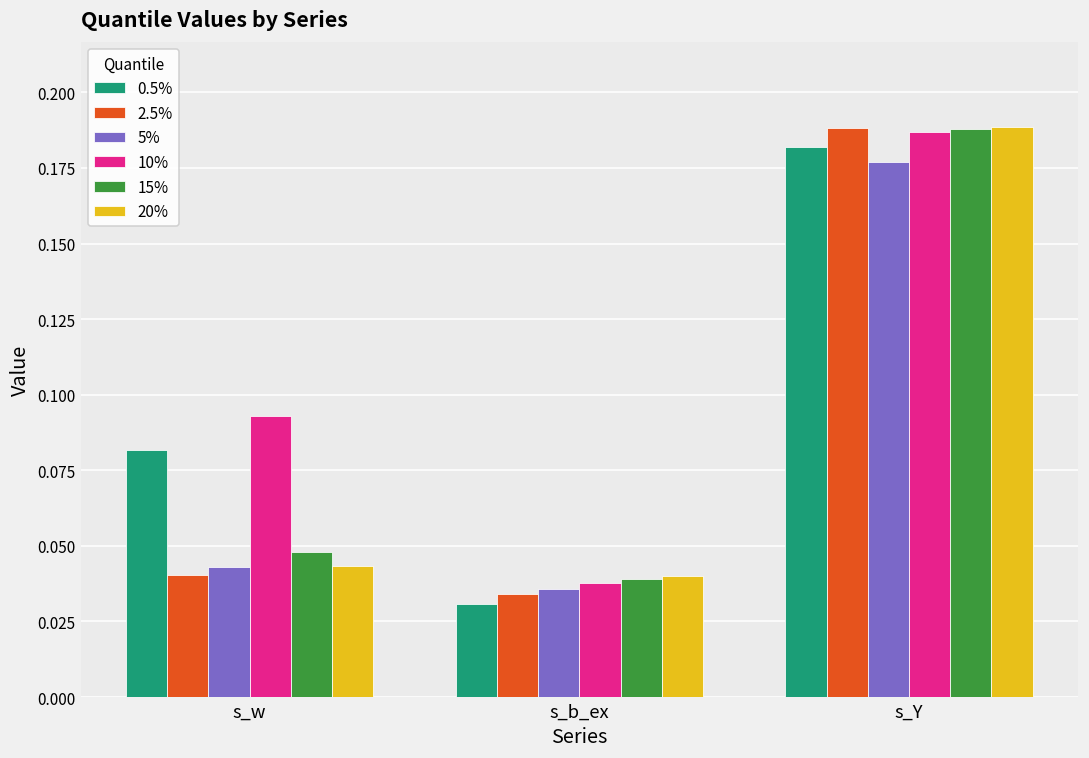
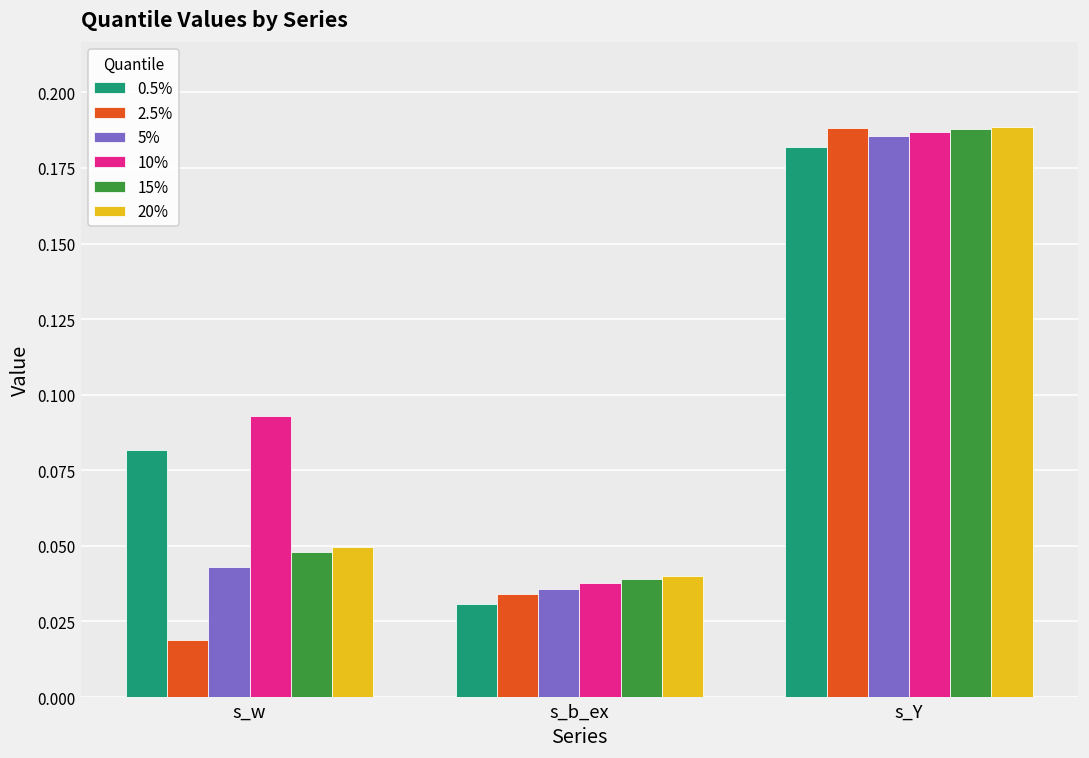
  {
    "0.5%": {
      "s_w": 0.082,
      "s_b_ex": 0.031,
      "s_Y": 0.182
    },
    "2.5%": {
-     "s_w": 0.040,
+     "s_w": 0.019,
      "s_b_ex": 0.034,
      "s_Y": 0.188
    },
    "5%": {
      "s_w": 0.043,
      "s_b_ex": 0.036,
-     "s_Y": 0.177
+     "s_Y": 0.185
    },
    "10%": {
      "s_w": 0.093,
      "s_b_ex": 0.038,
      "s_Y": 0.187
    },
    "15%": {
      "s_w": 0.048,
      "s_b_ex": 0.039,
      "s_Y": 0.188
    },
    "20%": {
-     "s_w": 0.043,
+     "s_w": 0.050,
      "s_b_ex": 0.040,
      "s_Y": 0.188
    }
  }
